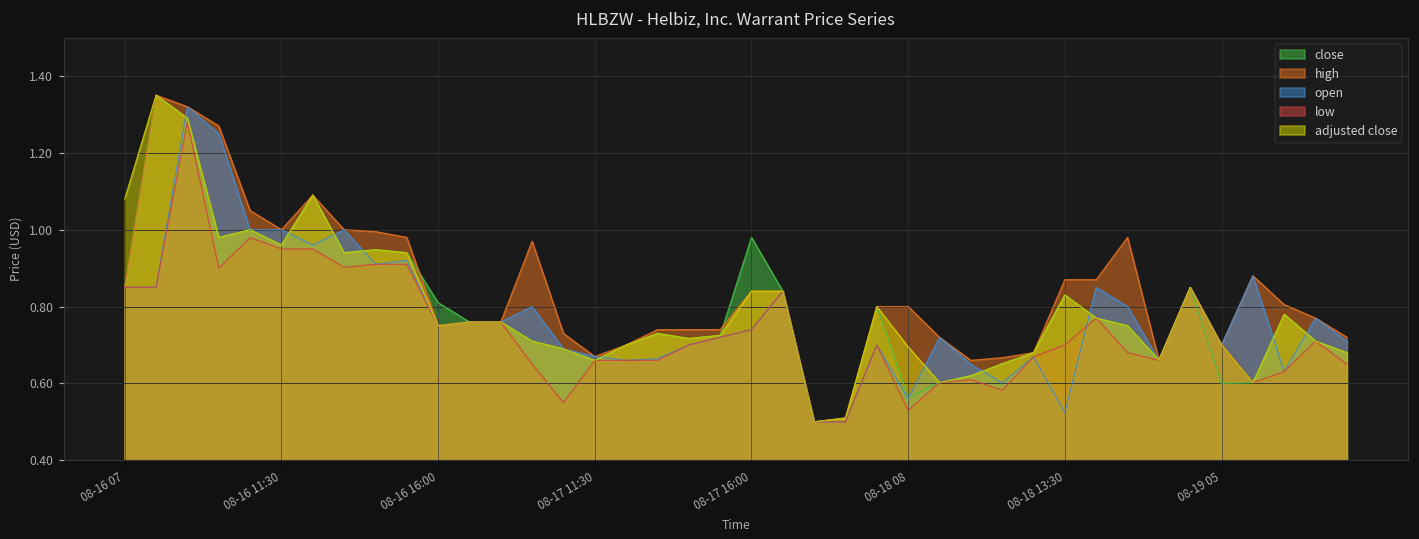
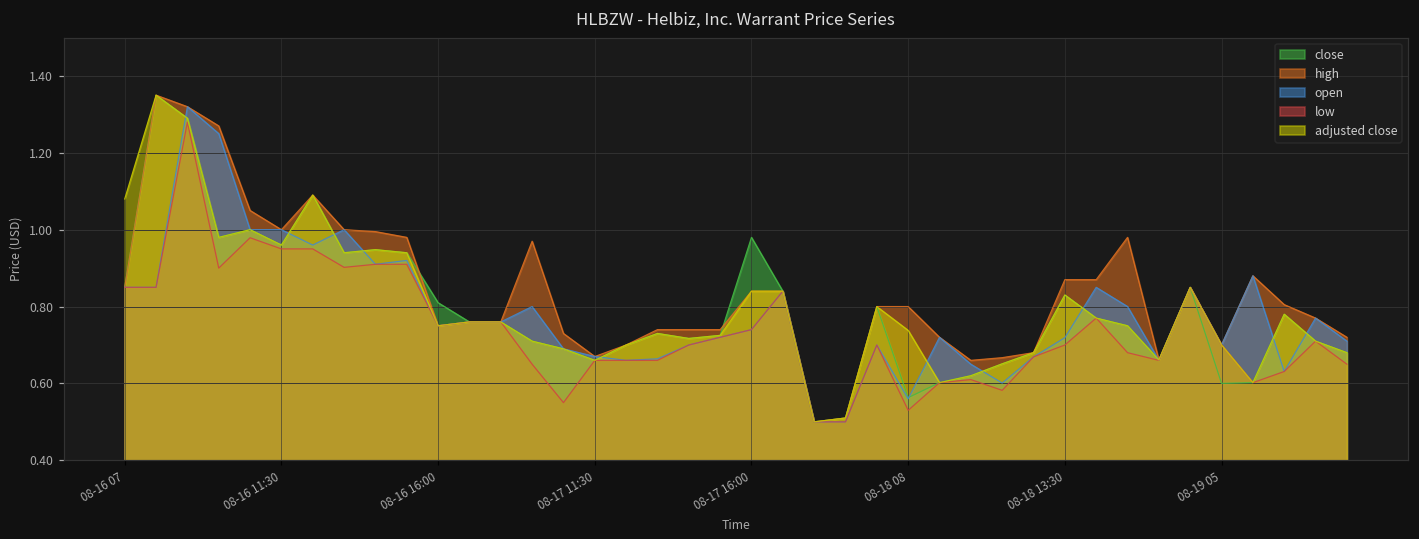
  {
    "close": {
      "08-16 16:00": 0.81,
      "08-17 16:00": 0.98,
      "08-19 05": 0.60
    },
    "open": {
-     "08-18 13:30": 0.52
+     "08-18 13:30": 0.72
    },
    "adjusted close": {
      "08-16 07": 1.08,
-     "08-18 08": 0.70
+     "08-18 08": 0.74
    }
  }
